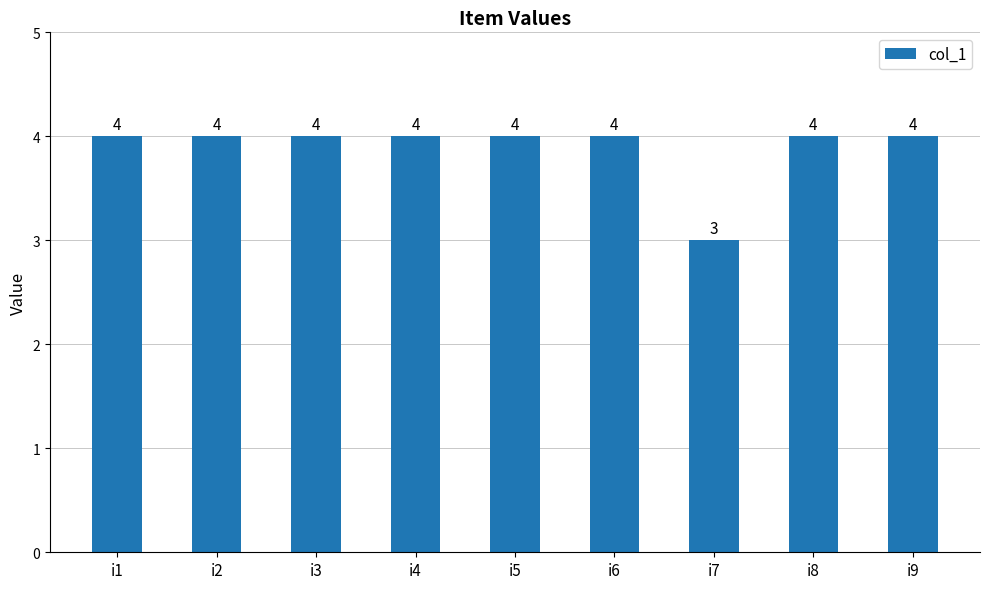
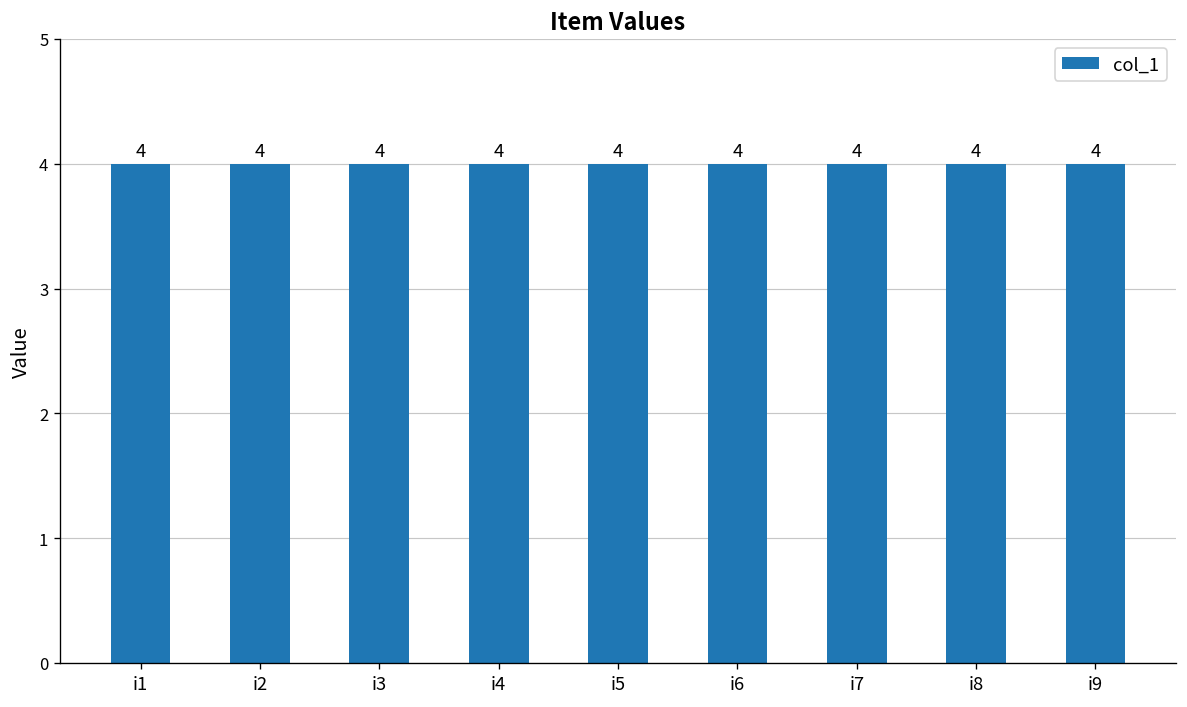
  {
    "i1": 4,
    "i2": 4,
    "i3": 4,
    "i4": 4,
    "i5": 4,
    "i6": 4,
-   "i7": 3,
+   "i7": 4,
    "i8": 4,
    "i9": 4
  }
